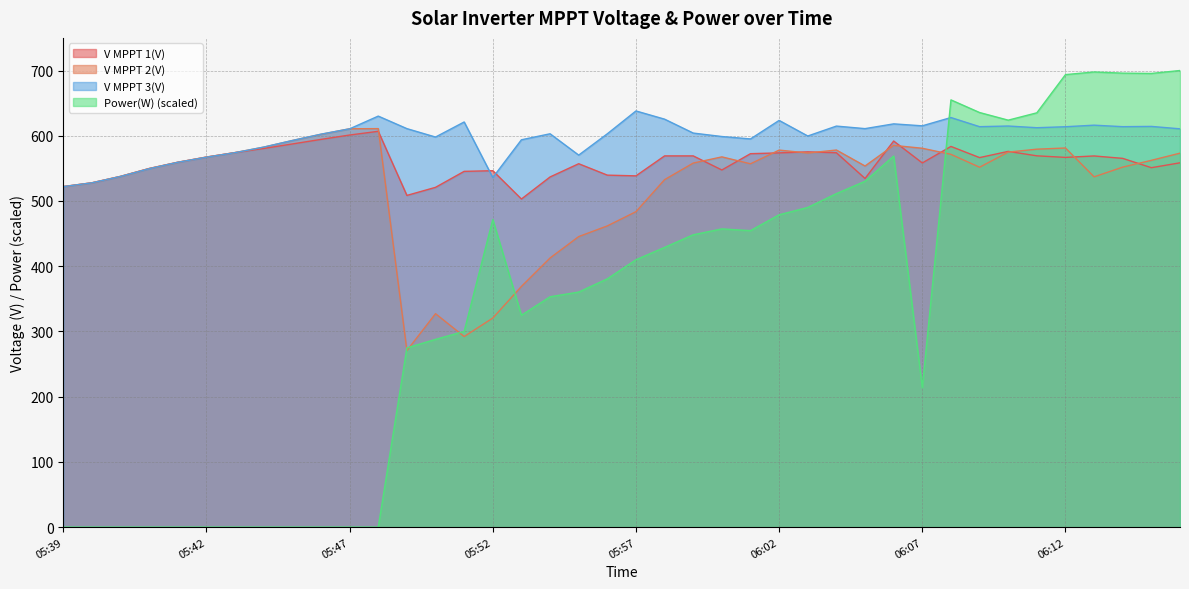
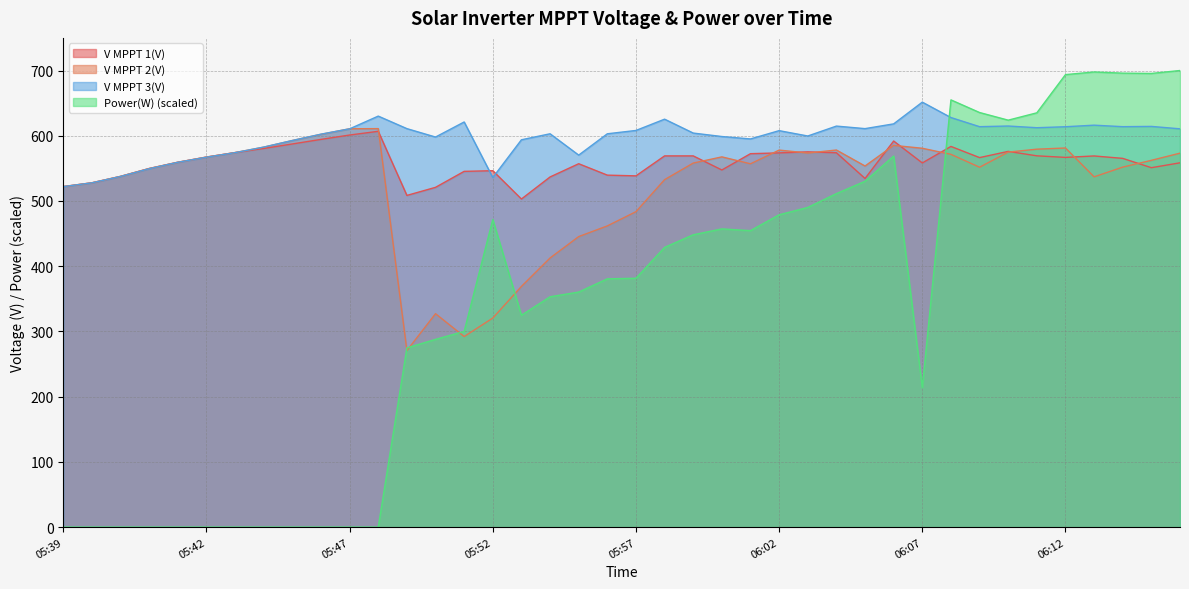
  {
    "V MPPT 3(V)": {
      "05:52": 540,
-     "05:57": 640,
-     "06:02": 620,
-     "06:07": 620,
+     "05:57": 610,
+     "06:02": 610,
+     "06:07": 650,
      "06:12": 610
    },
    "Power(W) (scaled)": {
      "05:42": 0,
      "05:47": 0,
      "05:52": 470,
-     "05:57": 410,
+     "05:57": 380,
      "06:02": 480,
      "06:07": 210,
      "06:12": 690
    }
  }
